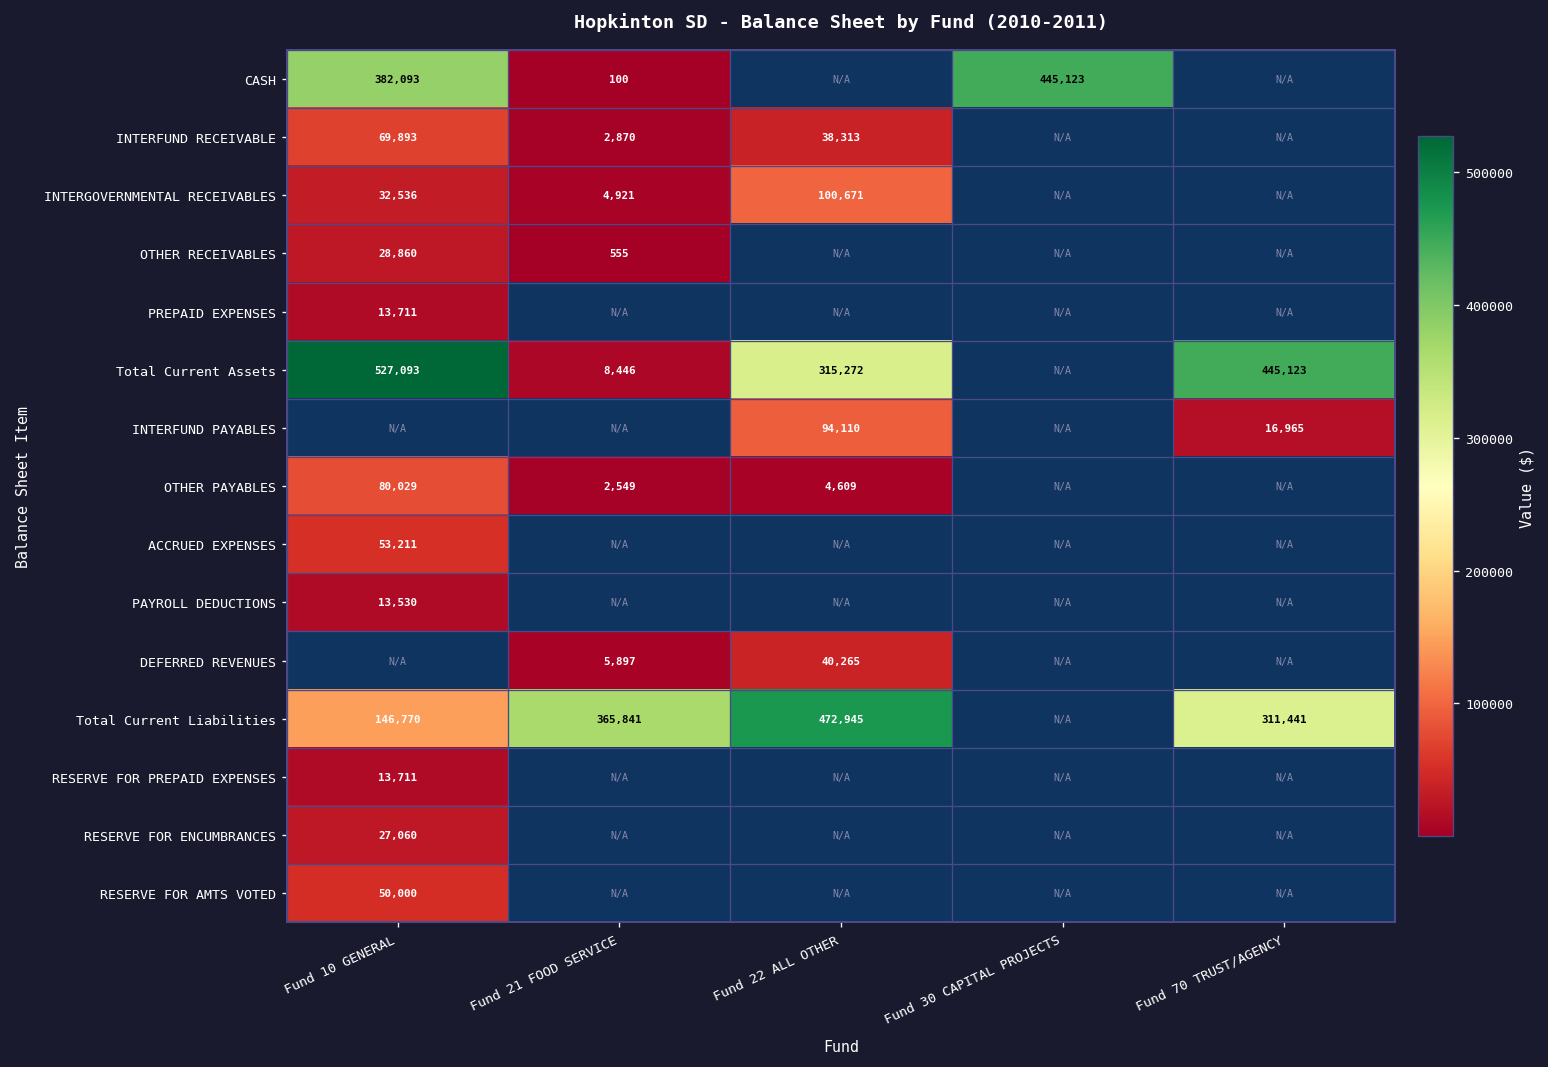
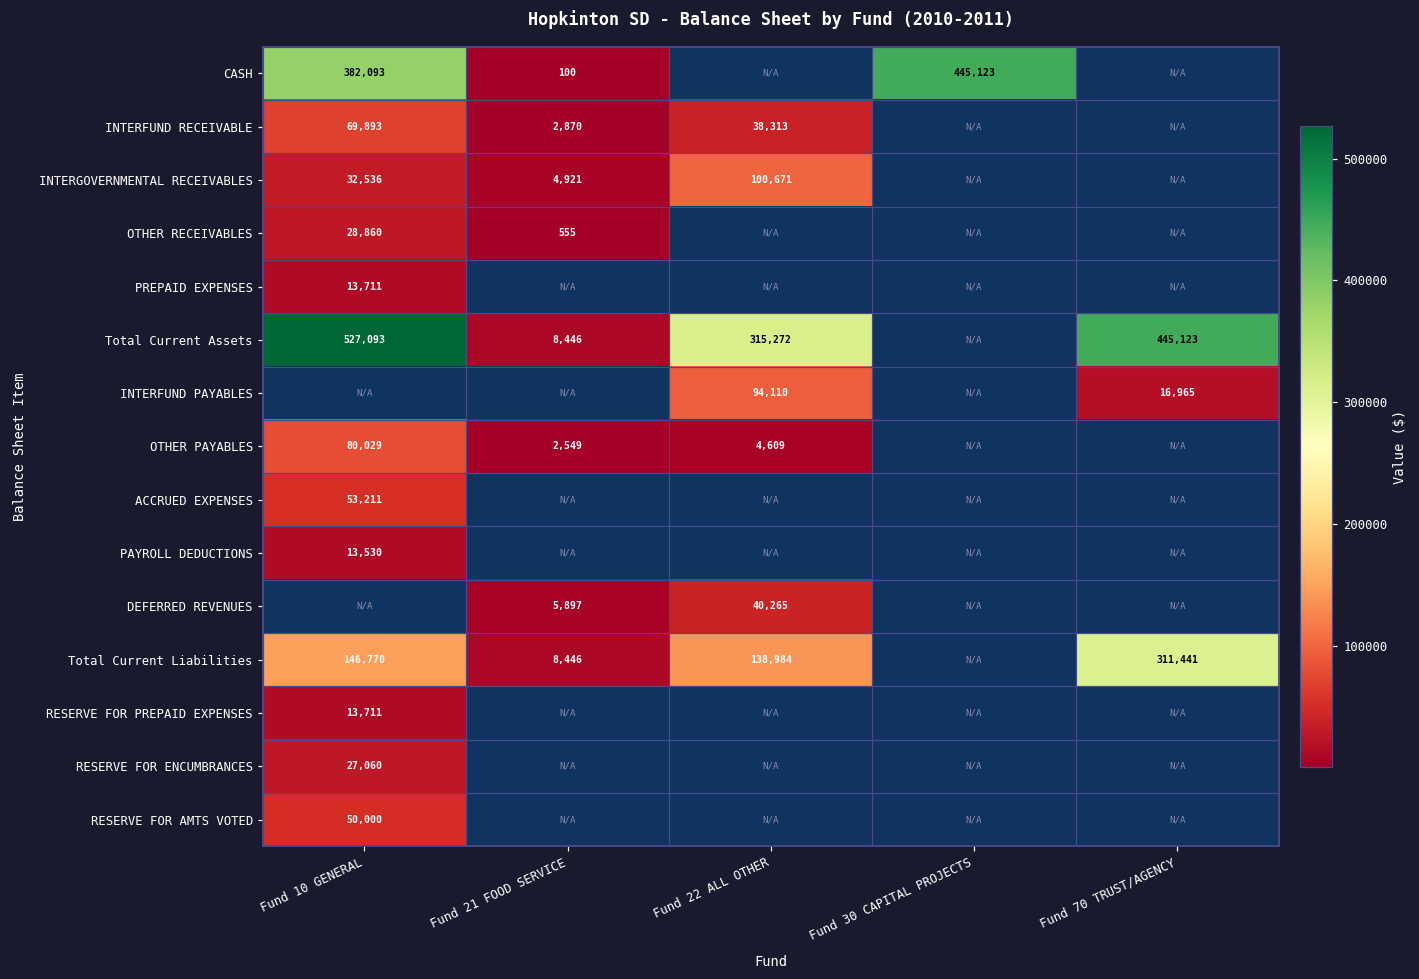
  {
    "CASH": {
      "Fund 10 GENERAL": "382,093",
      "Fund 21 FOOD SERVICE": "100",
      "Fund 30 CAPITAL PROJECTS": "445,123"
    },
    "INTERFUND RECEIVABLE": {
      "Fund 10 GENERAL": "69,893",
      "Fund 21 FOOD SERVICE": "2,870",
      "Fund 22 ALL OTHER": "38,313"
    },
    "INTERGOVERNMENTAL RECEIVABLES": {
      "Fund 10 GENERAL": "32,536",
      "Fund 21 FOOD SERVICE": "4,921",
      "Fund 22 ALL OTHER": "100,671"
    },
    "OTHER RECEIVABLES": {
      "Fund 10 GENERAL": "28,860",
      "Fund 21 FOOD SERVICE": "555"
    },
    "PREPAID EXPENSES": {
      "Fund 10 GENERAL": "13,711"
    },
    "Total Current Assets": {
      "Fund 10 GENERAL": "527,093",
      "Fund 21 FOOD SERVICE": "8,446",
      "Fund 22 ALL OTHER": "315,272",
      "Fund 70 TRUST/AGENCY": "445,123"
    },
    "INTERFUND PAYABLES": {
      "Fund 22 ALL OTHER": "94,110",
      "Fund 70 TRUST/AGENCY": "16,965"
    },
    "OTHER PAYABLES": {
      "Fund 10 GENERAL": "80,029",
      "Fund 21 FOOD SERVICE": "2,549",
      "Fund 22 ALL OTHER": "4,609"
    },
    "ACCRUED EXPENSES": {
      "Fund 10 GENERAL": "53,211"
    },
    "PAYROLL DEDUCTIONS": {
      "Fund 10 GENERAL": "13,530"
    },
    "DEFERRED REVENUES": {
      "Fund 21 FOOD SERVICE": "5,897",
      "Fund 22 ALL OTHER": "40,265"
    },
    "Total Current Liabilities": {
      "Fund 10 GENERAL": "146,770",
-     "Fund 21 FOOD SERVICE": "365,841",
-     "Fund 22 ALL OTHER": "472,945",
+     "Fund 21 FOOD SERVICE": "8,446",
+     "Fund 22 ALL OTHER": "138,984",
      "Fund 70 TRUST/AGENCY": "311,441"
    },
    "RESERVE FOR PREPAID EXPENSES": {
      "Fund 10 GENERAL": "13,711"
    },
    "RESERVE FOR ENCUMBRANCES": {
      "Fund 10 GENERAL": "27,060"
    },
    "RESERVE FOR AMTS VOTED": {
      "Fund 10 GENERAL": "50,000"
    }
  }
